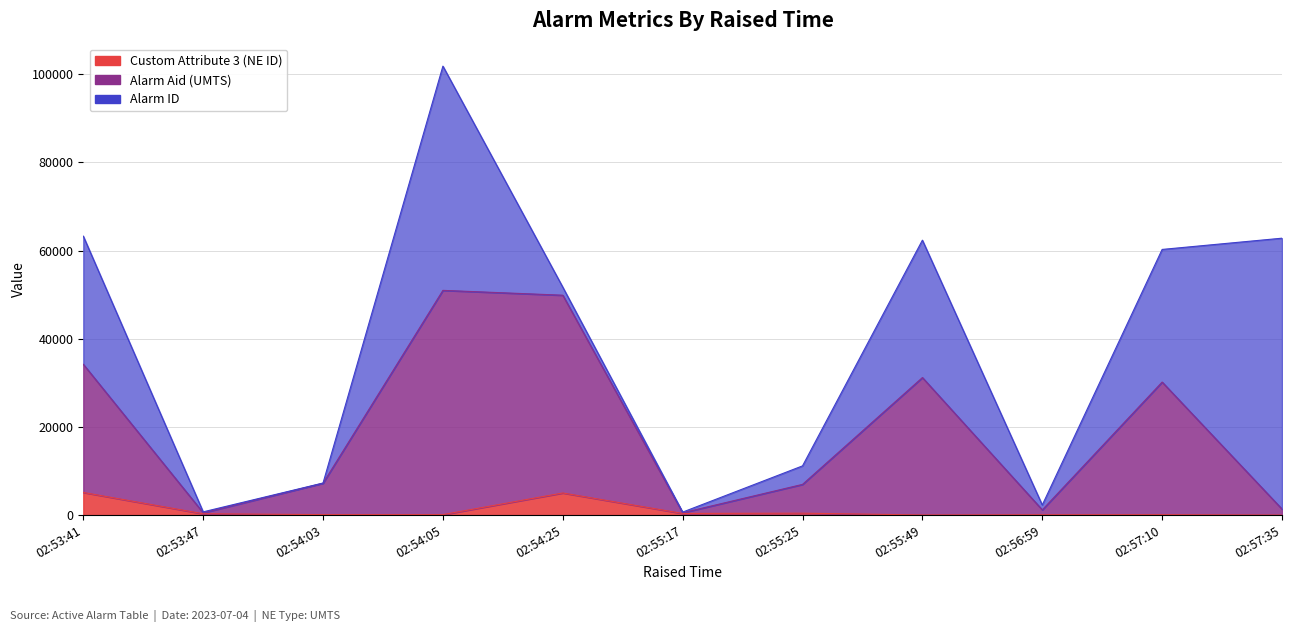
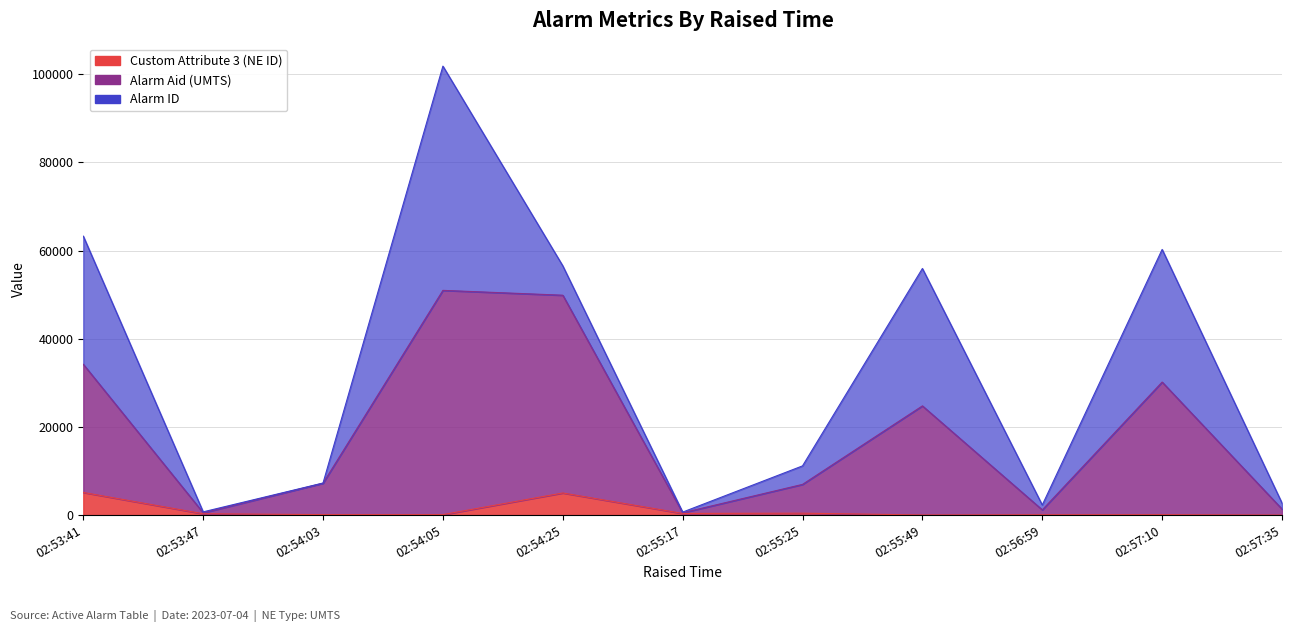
  {
    "Custom Attribute 3 (NE ID)": {
      "02:53:41": 5000,
      "02:54:03": 0,
      "02:54:05": 0,
      "02:54:25": 5000,
      "02:55:25": 0,
      "02:55:49": 0,
      "02:56:59": 0,
      "02:57:10": 0,
      "02:57:35": 0
    },
    "Alarm Aid (UMTS)": {
      "02:53:41": 29000,
      "02:54:05": 51000,
      "02:54:25": 45000,
      "02:55:25": 7000,
-     "02:55:49": 31000,
+     "02:55:49": 25000,
      "02:56:59": 1000,
      "02:57:10": 30000,
      "02:57:35": 1000
    },
    "Alarm ID": {
      "02:53:41": 29000,
      "02:54:05": 51000,
-     "02:54:25": 2000,
+     "02:54:25": 7000,
      "02:55:25": 4000,
      "02:55:49": 31000,
      "02:56:59": 1000,
      "02:57:10": 30000,
-     "02:57:35": 61000
+     "02:57:35": 1000
    }
  }
